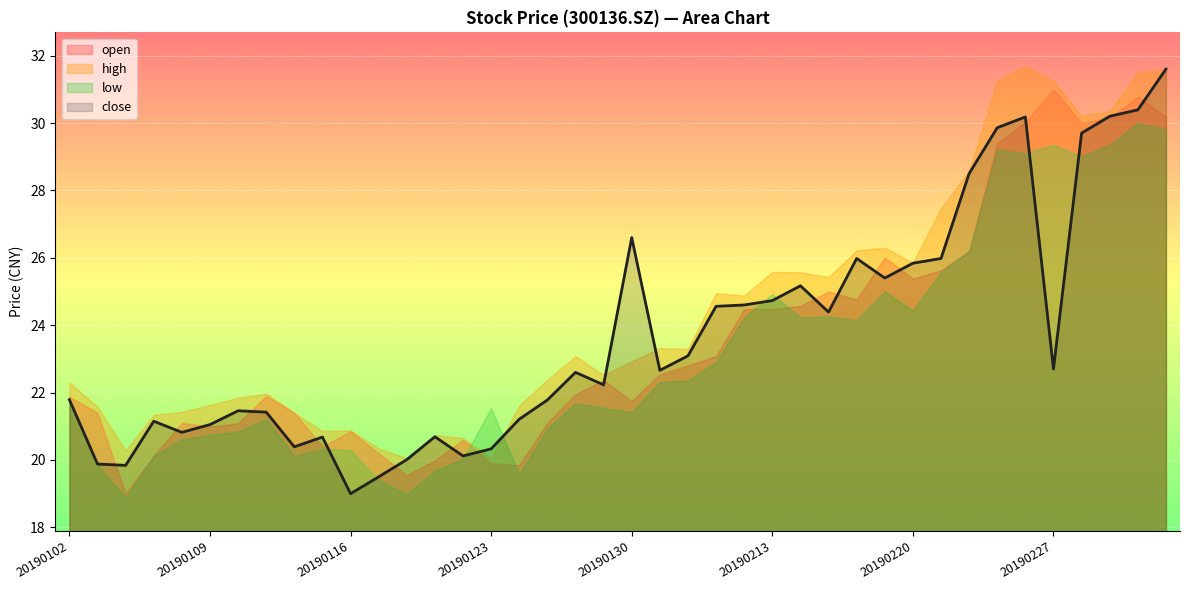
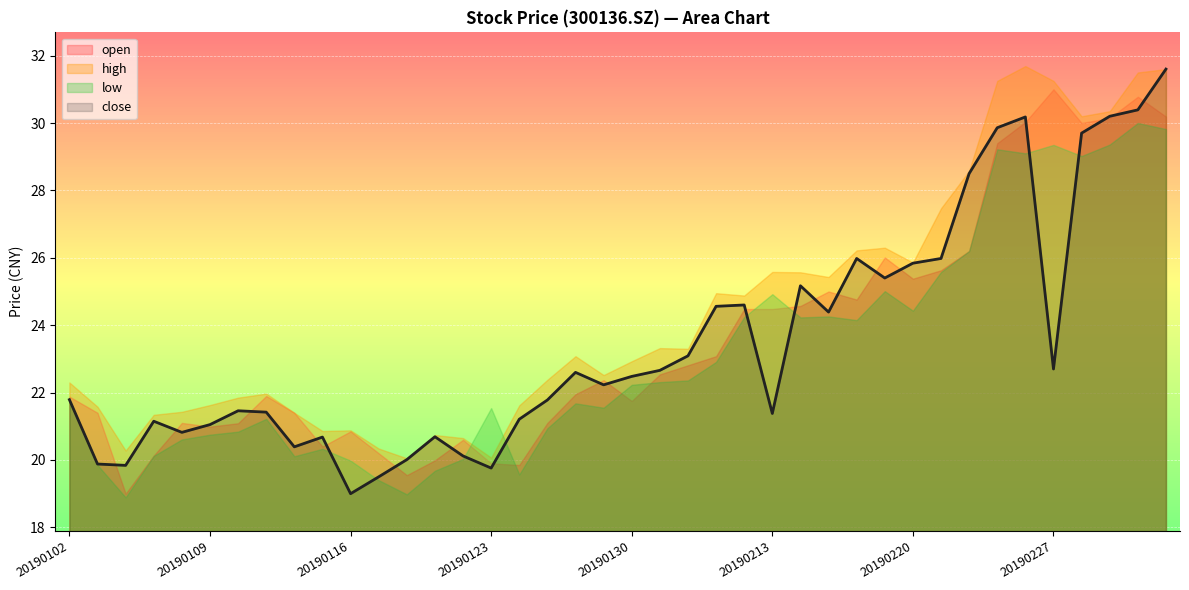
  {
    "close": {
      "20190116": 19.0,
-     "20190123": 20.3,
-     "20190130": 26.6,
-     "20190213": 24.7,
+     "20190123": 19.8,
+     "20190130": 22.5,
+     "20190213": 21.4,
      "20190227": 22.7
    },
    "low": {
      "20190109": 20.8,
-     "20190116": 20.3,
+     "20190116": 20.0,
      "20190123": 21.5,
-     "20190130": 21.4,
+     "20190130": 22.2,
      "20190213": 24.9,
      "20190220": 24.4,
      "20190227": 29.4
    }
  }
